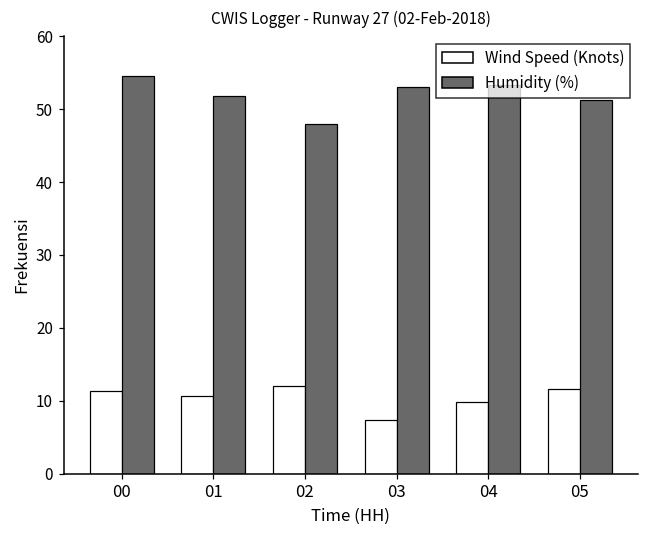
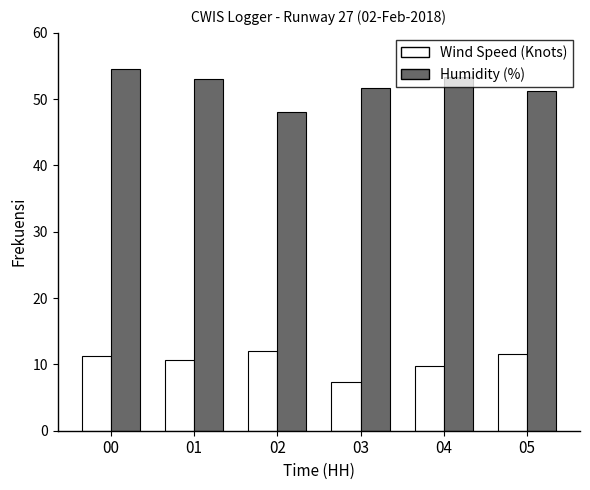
  {
    "Wind Speed (Knots)": {
      "00": 11,
      "01": 11,
      "02": 12,
      "03": 7,
      "04": 10,
      "05": 12
    },
    "Humidity (%)": {
      "00": 55,
-     "01": 52,
+     "01": 53,
      "02": 48,
-     "03": 53,
+     "03": 52,
      "05": 51
    }
  }
